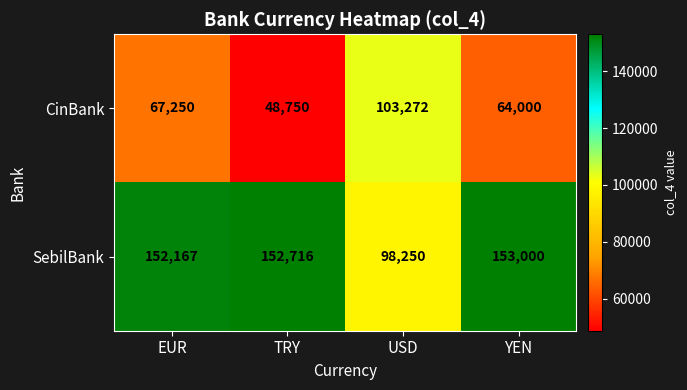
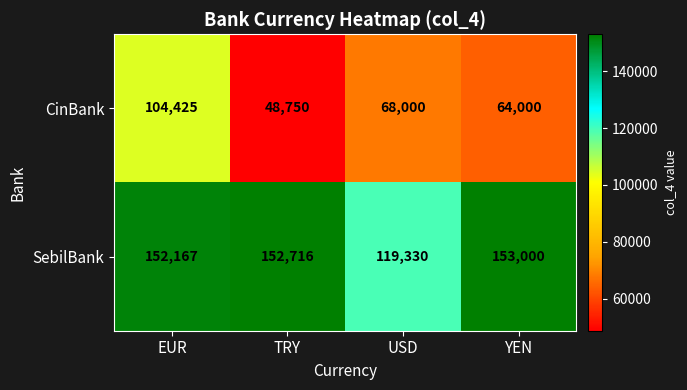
  {
    "CinBank": {
-     "EUR": "67,250",
+     "EUR": "104,425",
      "TRY": "48,750",
-     "USD": "103,272",
+     "USD": "68,000",
      "YEN": "64,000"
    },
    "SebilBank": {
      "EUR": "152,167",
      "TRY": "152,716",
-     "USD": "98,250",
+     "USD": "119,330",
      "YEN": "153,000"
    }
  }
